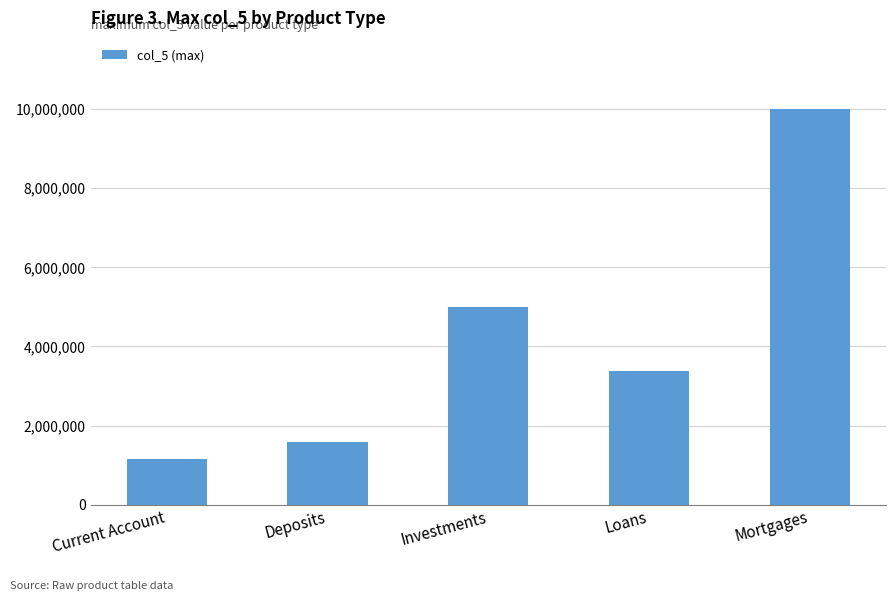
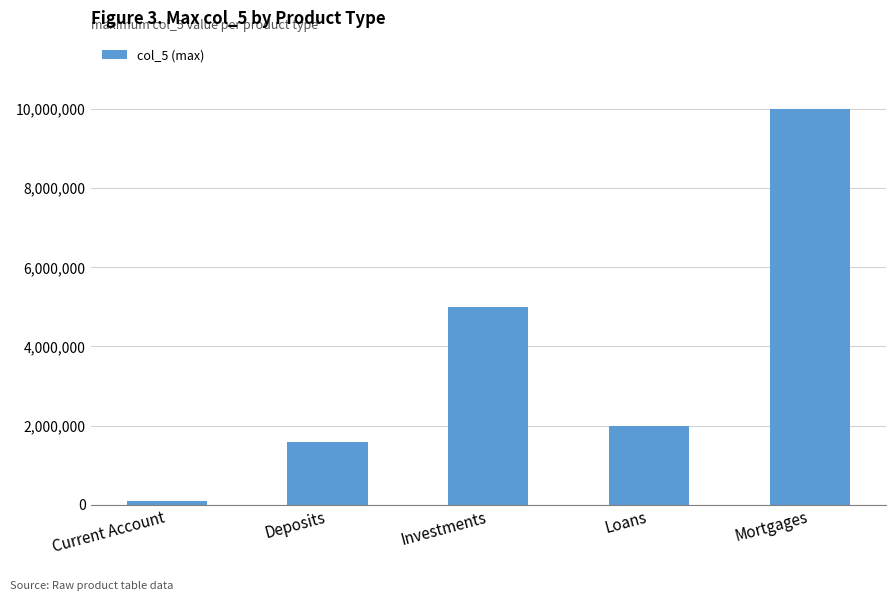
  {
-   "Current Account": "1,200,000",
+   "Current Account": "100,000",
    "Deposits": "1,600,000",
    "Investments": "5,000,000",
-   "Loans": "3,400,000",
+   "Loans": "2,000,000",
    "Mortgages": "10,000,000"
  }
